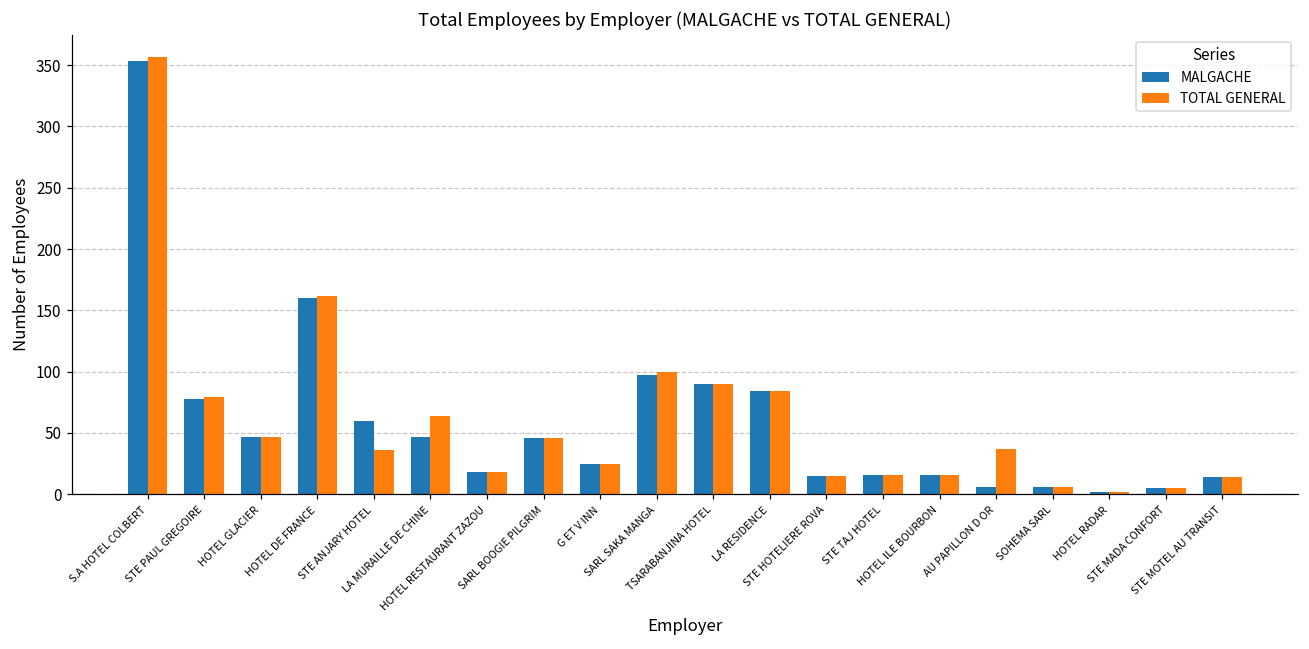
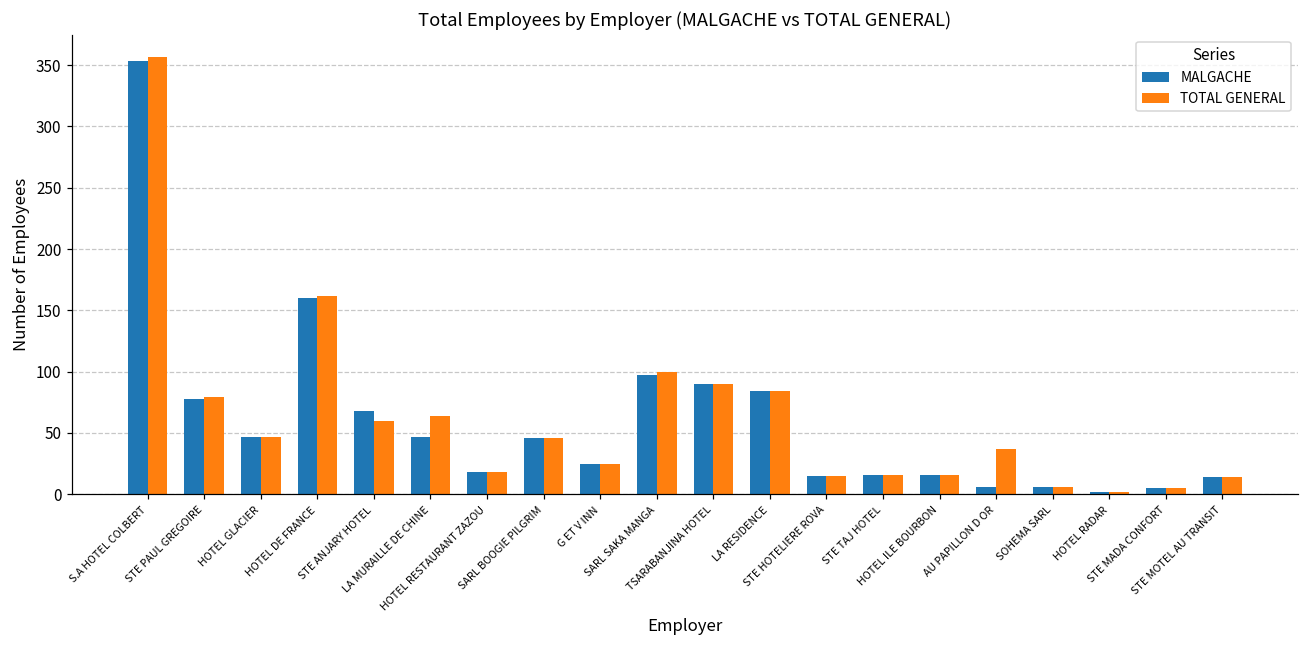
  {
    "MALGACHE": {
      "S.A HOTEL COLBERT": 353,
      "STE PAUL GREGOIRE": 78,
      "HOTEL GLACIER": 47,
      "HOTEL DE FRANCE": 160,
-     "STE ANJARY HOTEL": 60,
+     "STE ANJARY HOTEL": 68,
      "LA MURAILLE DE CHINE": 47,
      "HOTEL RESTAURANT ZAZOU": 18,
      "SARL BOOGIE PILGRIM": 46,
      "G ET V INN": 25,
      "SARL SAKA MANGA": 97,
      "TSARABANJINA HOTEL": 90,
      "LA RESIDENCE": 84,
      "STE HOTELIERE ROVA": 15,
      "STE TAJ HOTEL": 16,
      "HOTEL ILE BOURBON": 16,
      "AU PAPILLON D OR": 6,
      "SOHEMA SARL": 6,
      "STE MADA CONFORT": 5,
      "STE MOTEL AU TRANSIT": 14
    },
    "TOTAL GENERAL": {
      "S.A HOTEL COLBERT": 357,
      "STE PAUL GREGOIRE": 79,
      "HOTEL GLACIER": 47,
      "HOTEL DE FRANCE": 162,
-     "STE ANJARY HOTEL": 36,
+     "STE ANJARY HOTEL": 60,
      "LA MURAILLE DE CHINE": 64,
      "HOTEL RESTAURANT ZAZOU": 18,
      "SARL BOOGIE PILGRIM": 46,
      "G ET V INN": 25,
      "SARL SAKA MANGA": 100,
      "TSARABANJINA HOTEL": 90,
      "LA RESIDENCE": 84,
      "STE HOTELIERE ROVA": 15,
      "STE TAJ HOTEL": 16,
      "HOTEL ILE BOURBON": 16,
      "AU PAPILLON D OR": 37,
      "SOHEMA SARL": 6,
      "STE MADA CONFORT": 5,
      "STE MOTEL AU TRANSIT": 14
    }
  }
